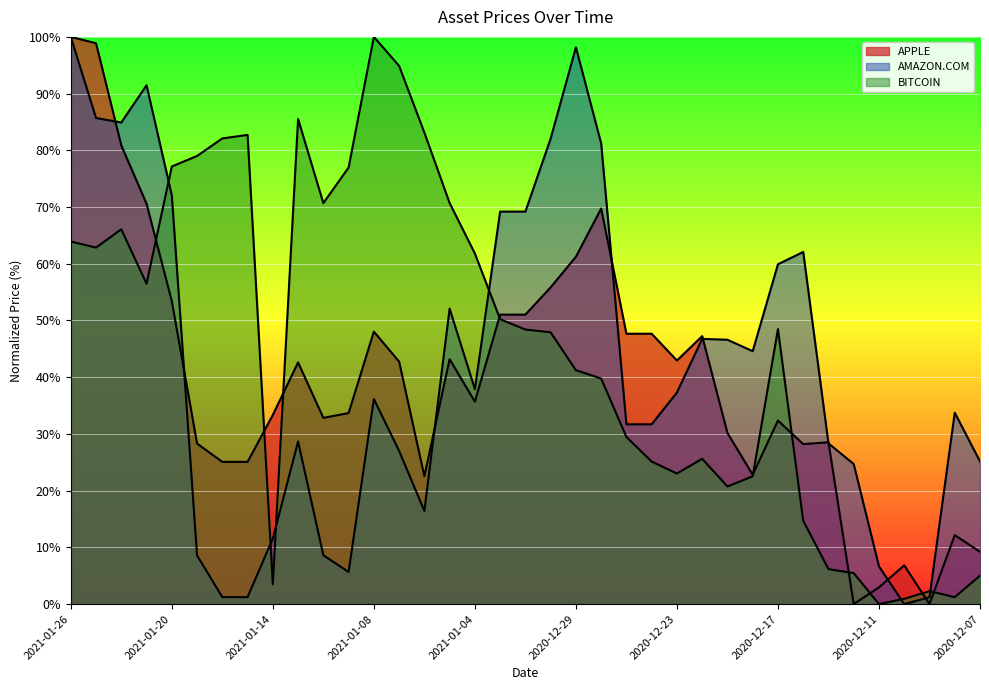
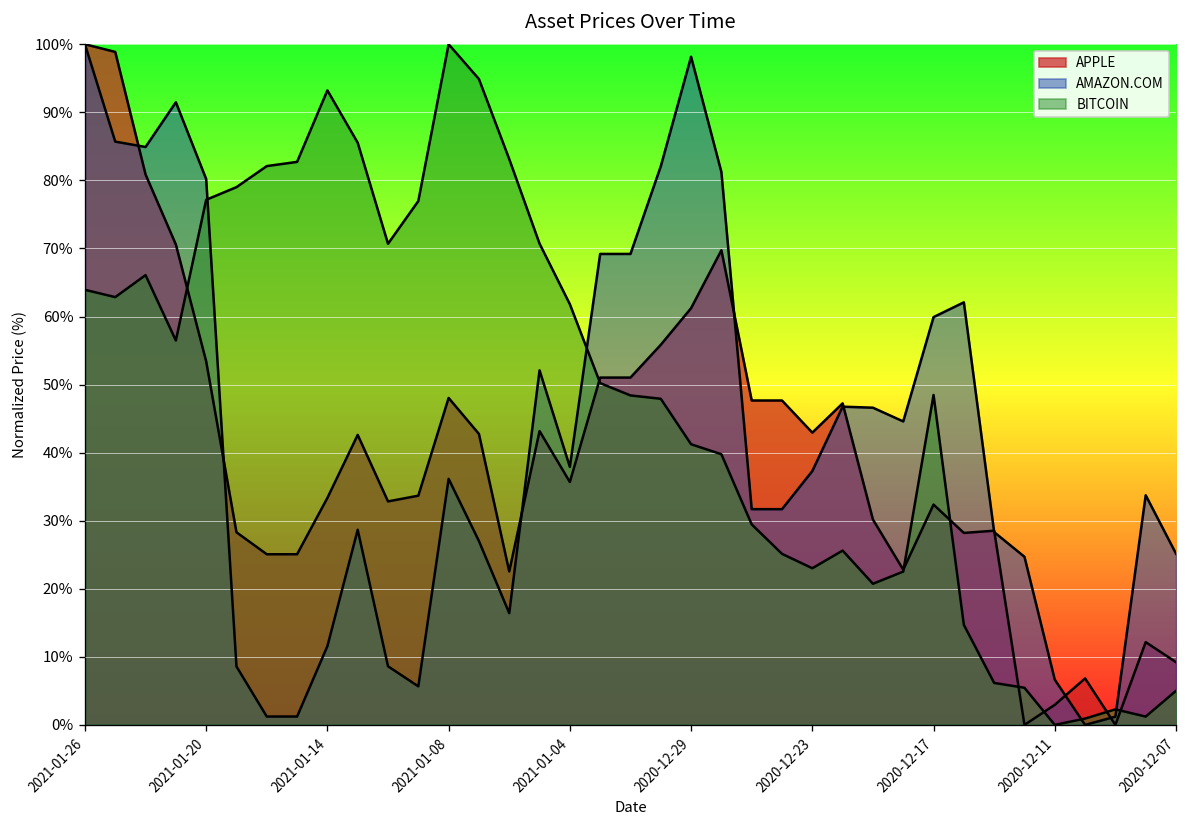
  {
    "APPLE": {
      "2021-01-20": "53%",
      "2021-01-14": "33%",
      "2021-01-08": "48%",
      "2021-01-04": "36%",
      "2020-12-29": "61%",
      "2020-12-23": "43%",
      "2020-12-17": "32%",
      "2020-12-11": "3%",
      "2020-12-07": "9%"
    },
    "AMAZON.COM": {
-     "2021-01-20": "72%",
+     "2021-01-20": "80%",
      "2021-01-14": "12%",
      "2021-01-08": "36%",
      "2021-01-04": "38%",
      "2020-12-29": "98%",
      "2020-12-23": "37%",
      "2020-12-17": "60%",
      "2020-12-11": "7%",
      "2020-12-07": "25%"
    },
    "BITCOIN": {
      "2021-01-26": "64%",
      "2021-01-20": "77%",
-     "2021-01-14": "3%",
+     "2021-01-14": "93%",
      "2021-01-08": "100%",
      "2021-01-04": "62%",
      "2020-12-29": "41%",
      "2020-12-23": "23%",
      "2020-12-17": "48%",
      "2020-12-11": "0%",
      "2020-12-07": "5%"
    }
  }
